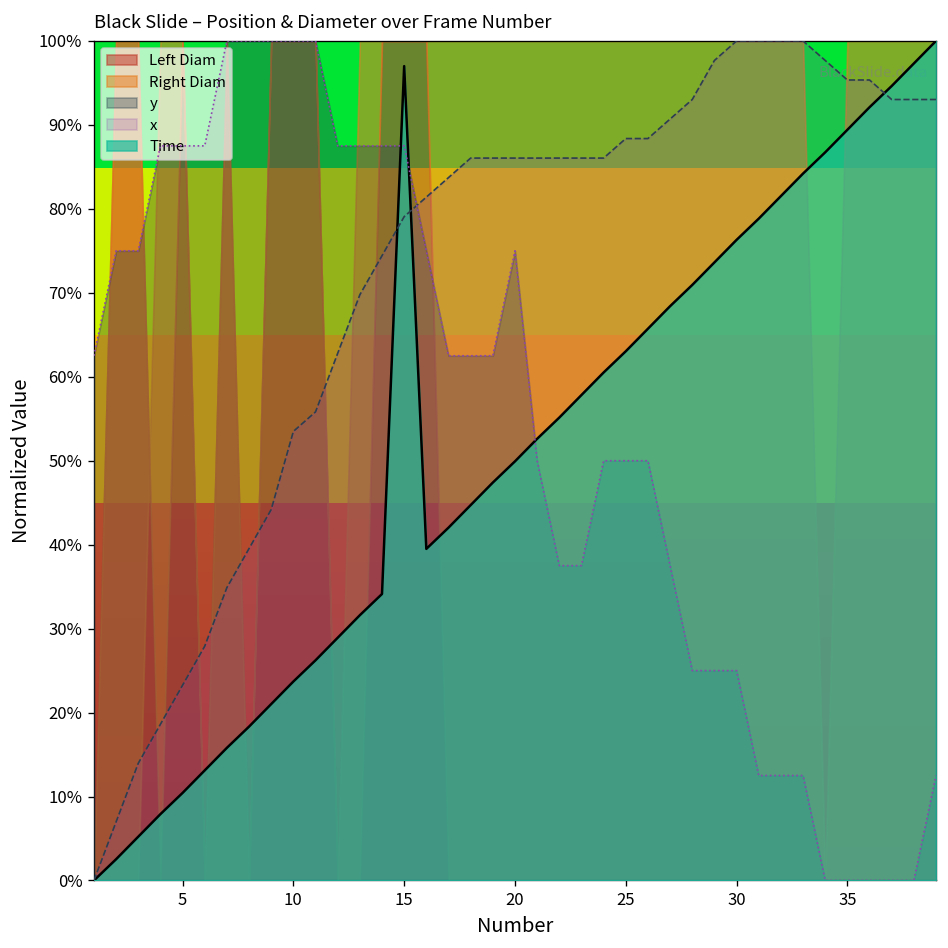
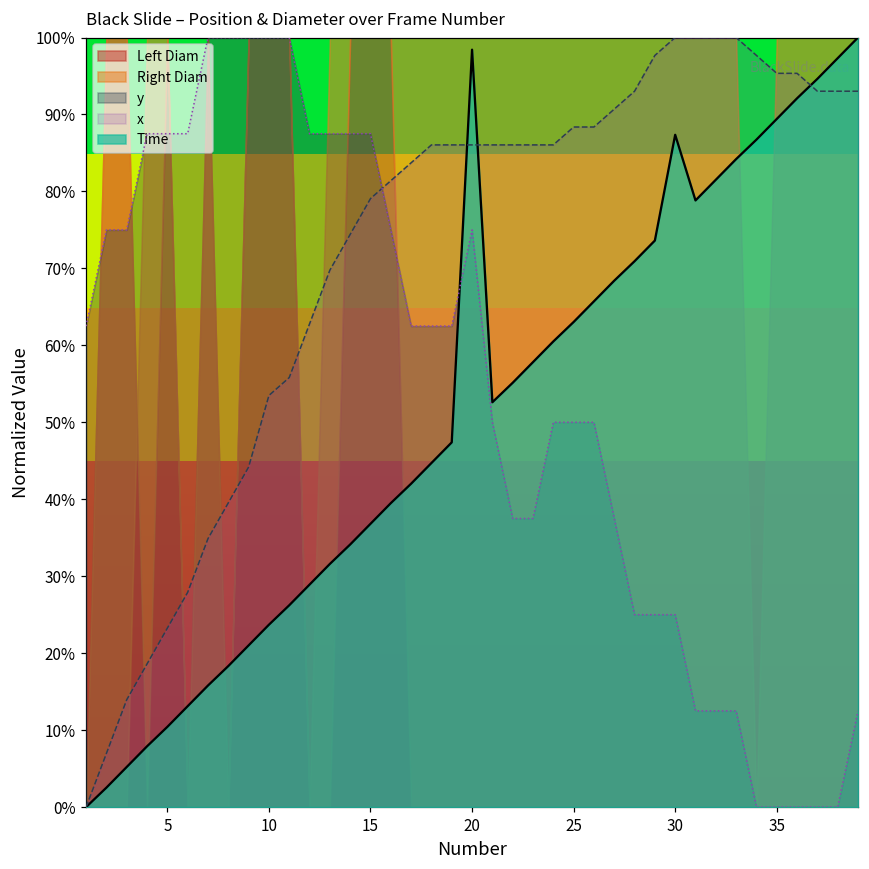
  {
    "Left Diam": {
      "20": "0%",
      "25": "0%",
      "30": "0%"
    },
    "y": {
      "15": "88%",
      "20": "75%",
      "25": "50%",
      "30": "25%"
    },
    "x": {
      "5": "23%",
      "10": "53%",
      "15": "79%",
      "20": "86%",
      "25": "88%",
      "35": "95%"
    },
    "Time": {
      "5": "10%",
      "10": "24%",
-     "15": "97%",
-     "20": "50%",
+     "15": "37%",
+     "20": "98%",
      "25": "63%",
-     "30": "76%",
+     "30": "87%",
      "35": "89%"
    }
  }
